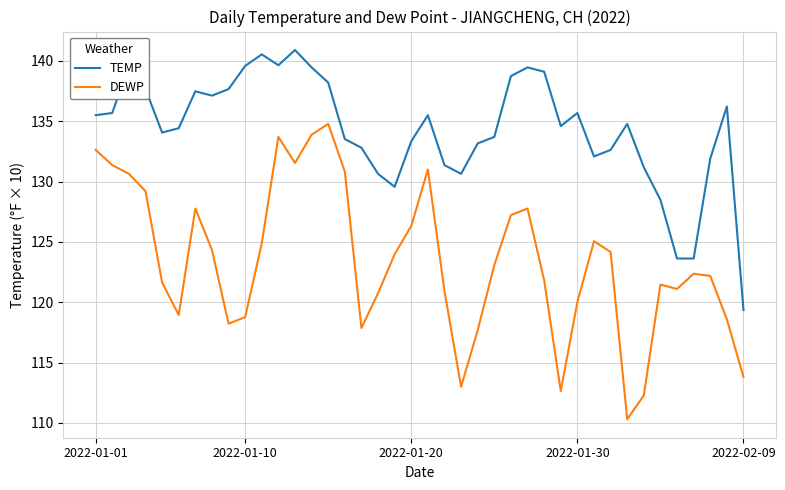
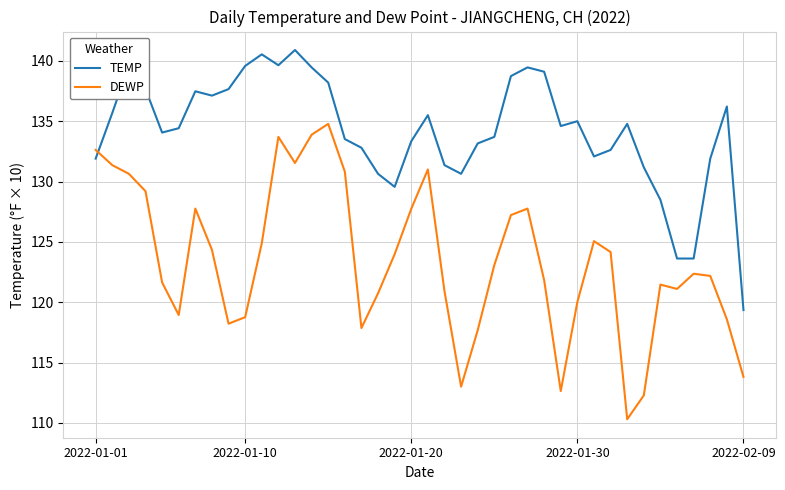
  {
    "TEMP": {
-     "2022-01-01": 135.5,
+     "2022-01-01": 131.9,
      "2022-01-10": 139.6,
      "2022-01-20": 133.3,
-     "2022-01-30": 135.7,
+     "2022-01-30": 135.0,
      "2022-02-09": 119.4
    },
    "DEWP": {
      "2022-01-01": 132.6,
      "2022-01-10": 118.8,
-     "2022-01-20": 126.3,
+     "2022-01-20": 127.7,
      "2022-01-30": 120.0,
      "2022-02-09": 113.8
    }
  }
